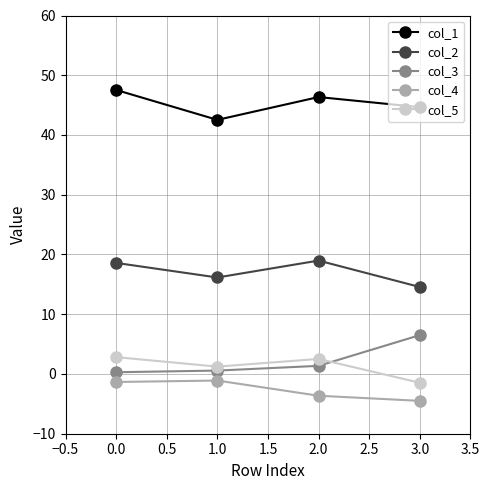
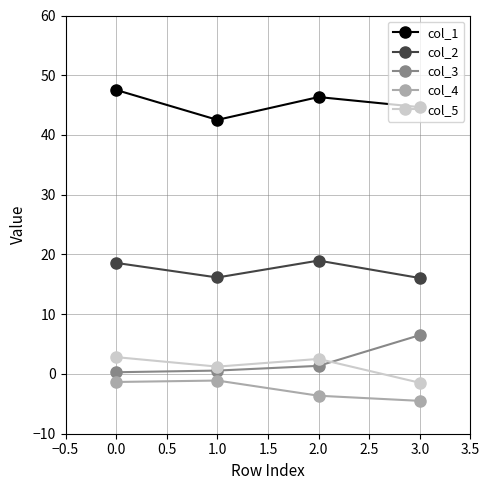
  {
    "col_1": {
      "0.0": 48,
      "1.0": 43,
      "2.0": 46
    },
    "col_2": {
      "0.0": 19,
      "1.0": 16,
      "2.0": 19,
-     "3.0": 15
+     "3.0": 16
    }
  }
